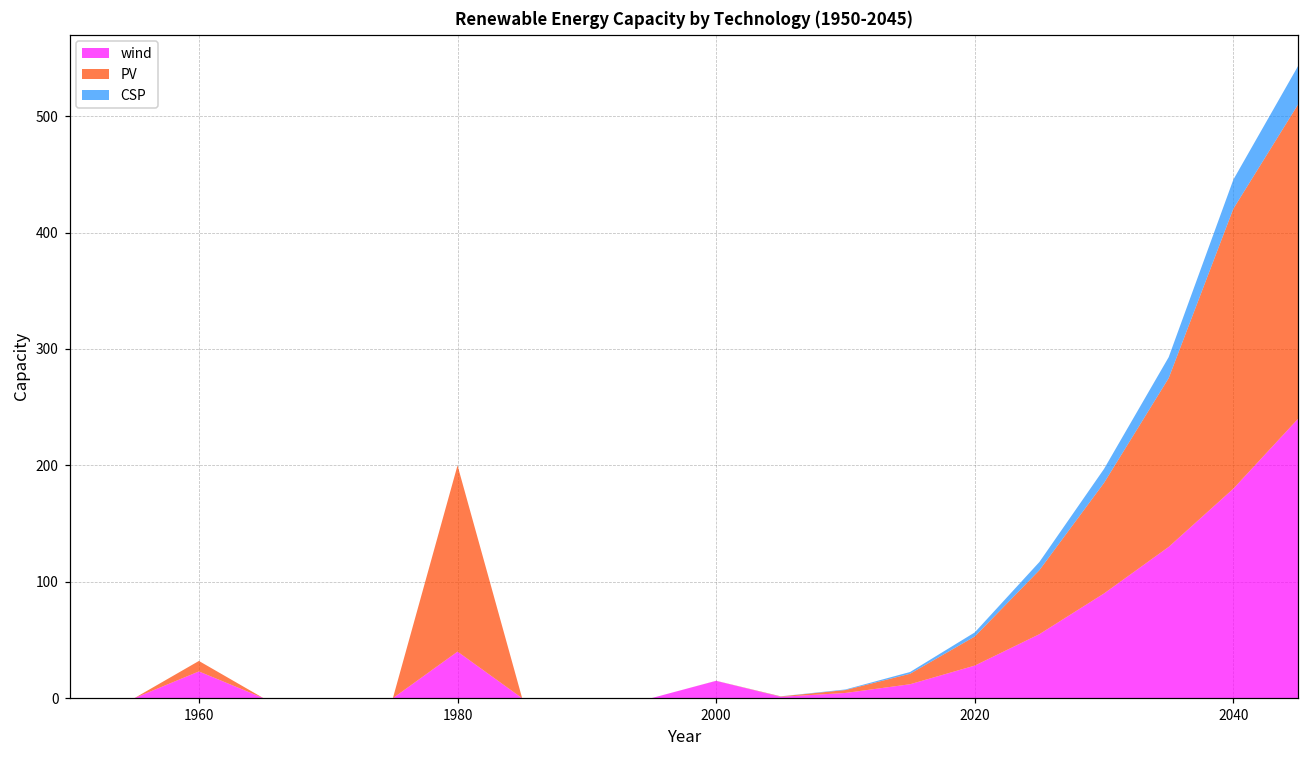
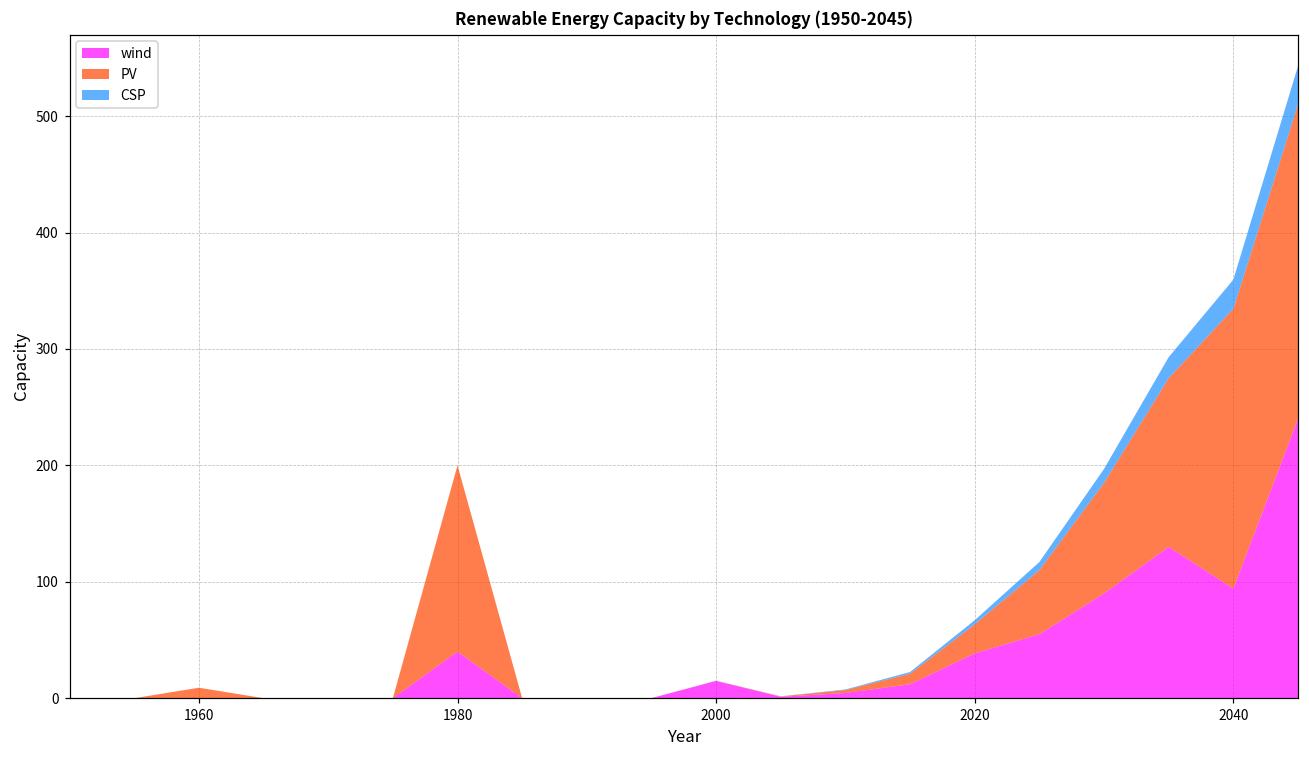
  {
    "wind": {
-     "1960": 23,
+     "1960": 0,
      "1980": 40,
-     "2020": 28,
-     "2040": 180
+     "2020": 39,
+     "2040": 94
    },
    "PV": {
      "2020": 25,
      "2040": 241
    },
    "CSP": {
      "2020": 4,
      "2040": 25
    }
  }
